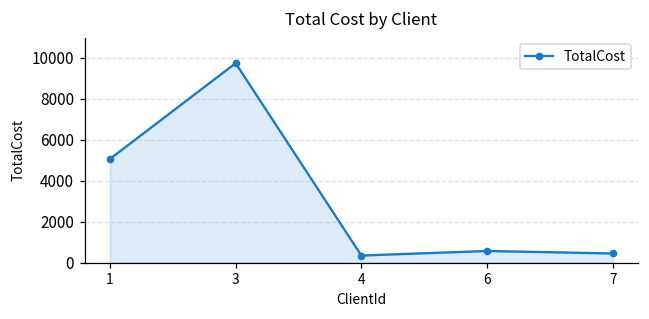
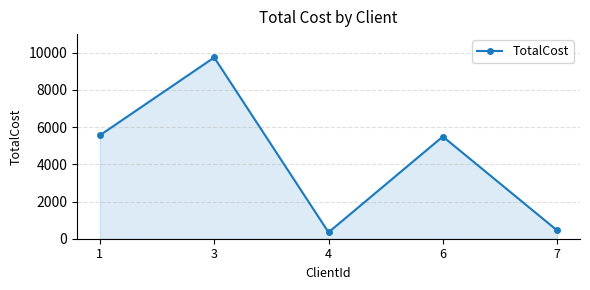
  {
-   "1": 5100,
+   "1": 5600,
    "3": 9700,
    "4": 300,
-   "6": 600,
+   "6": 5500,
    "7": 400
  }
